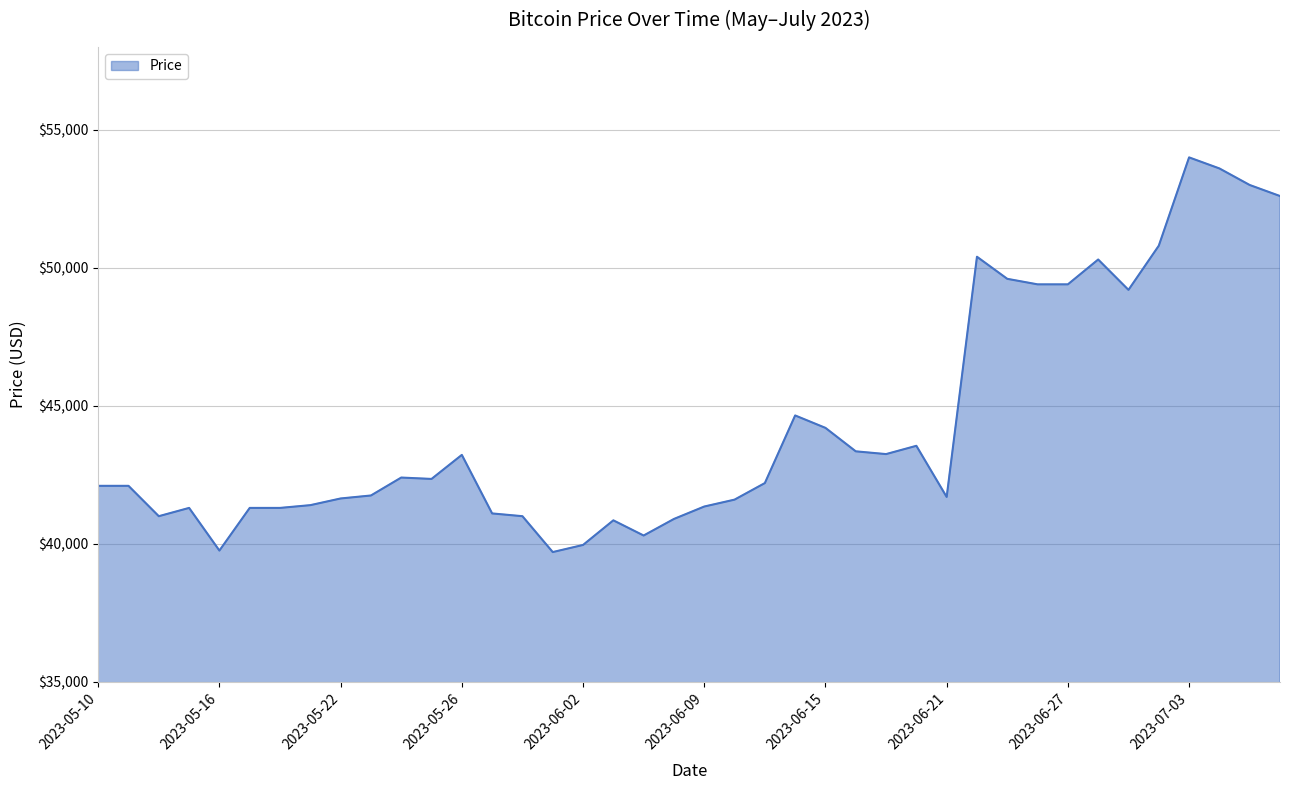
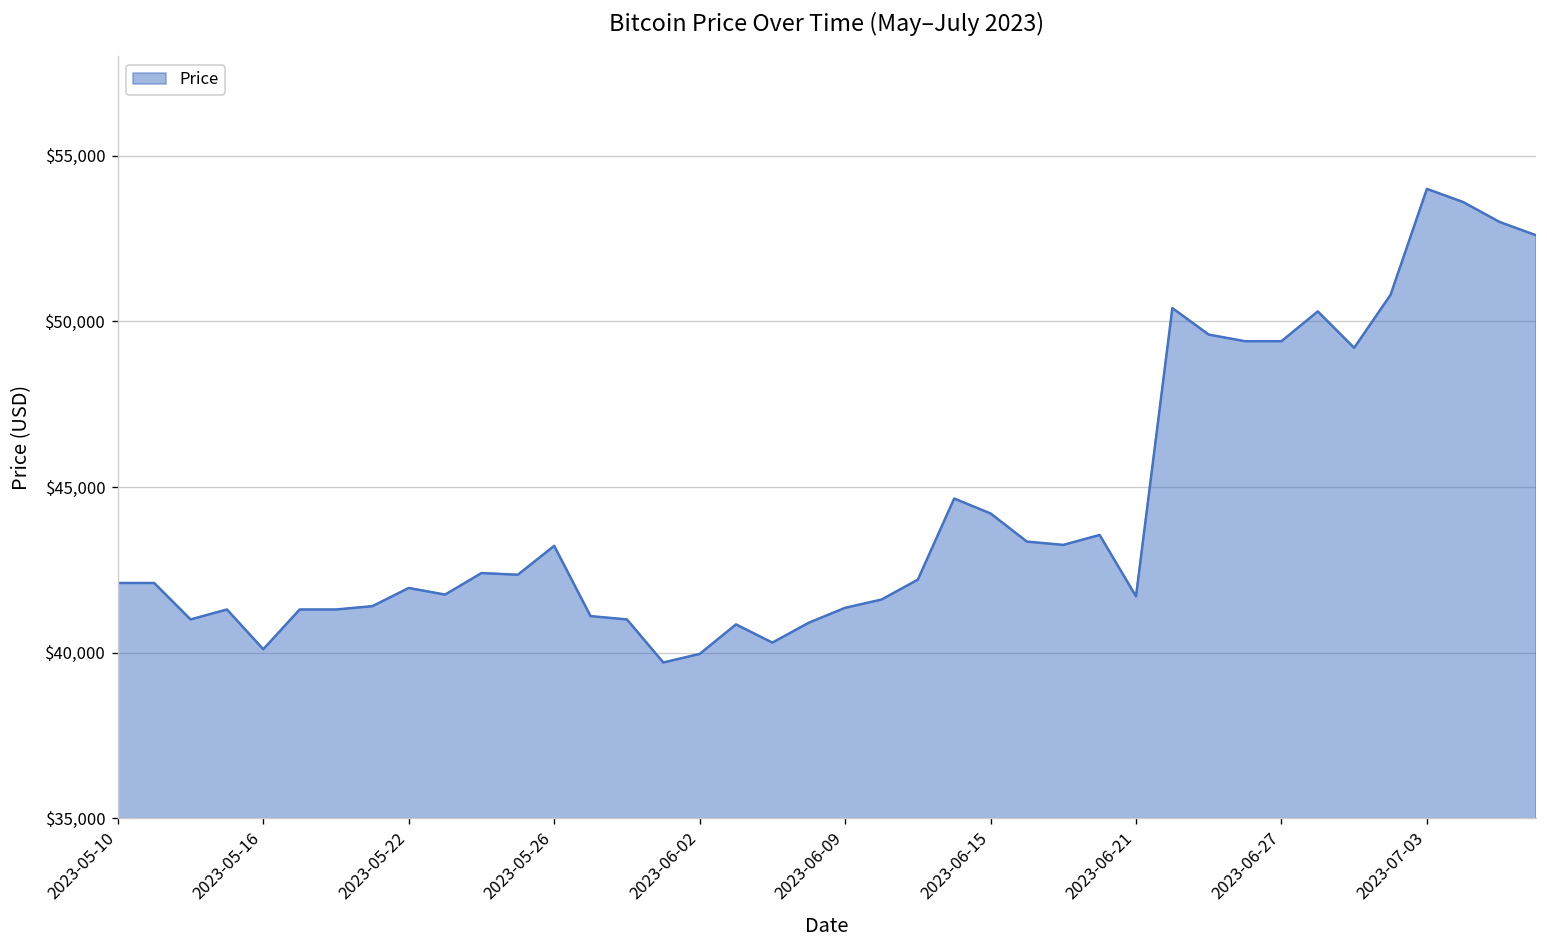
  {
    "2023-05-10": "$42,100",
-   "2023-05-16": "$39,800",
-   "2023-05-22": "$41,600",
+   "2023-05-16": "$40,100",
+   "2023-05-22": "$42,000",
    "2023-05-26": "$43,200",
    "2023-06-02": "$40,000",
    "2023-06-09": "$41,400",
    "2023-06-15": "$44,200",
    "2023-06-21": "$41,700",
    "2023-06-27": "$49,400",
    "2023-07-03": "$54,000"
  }
